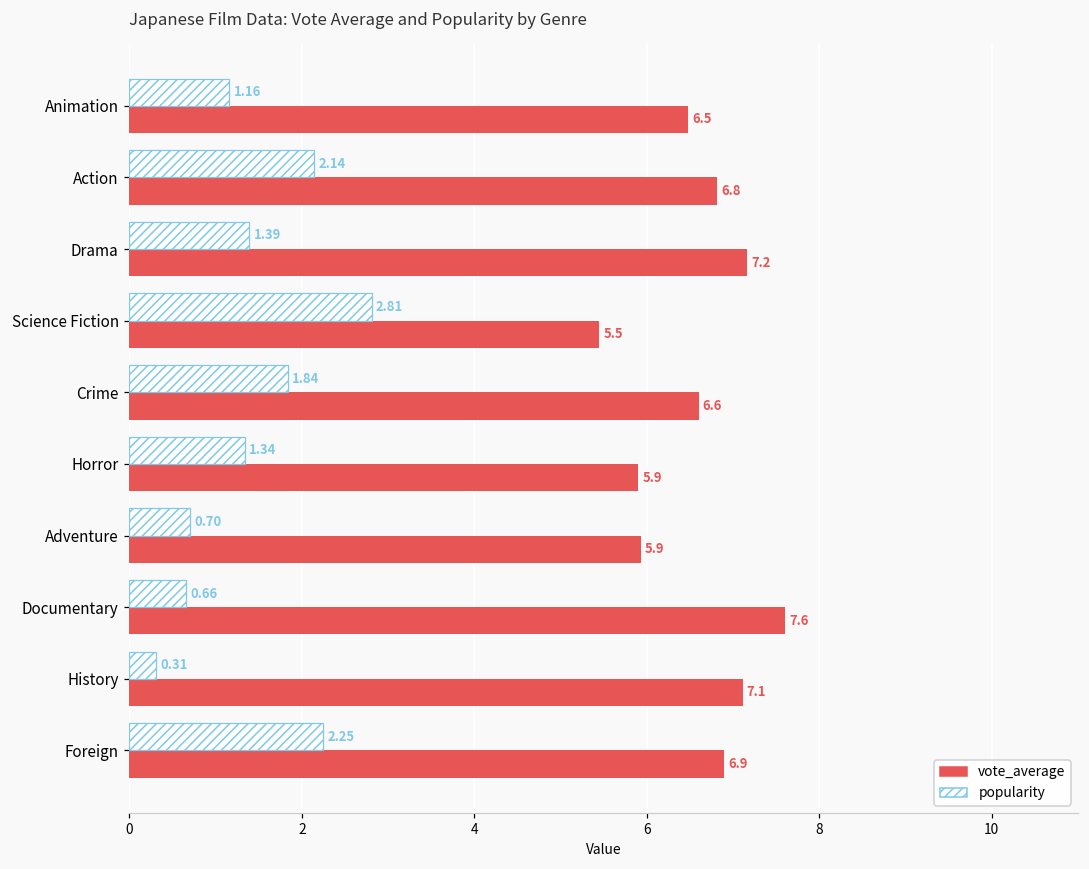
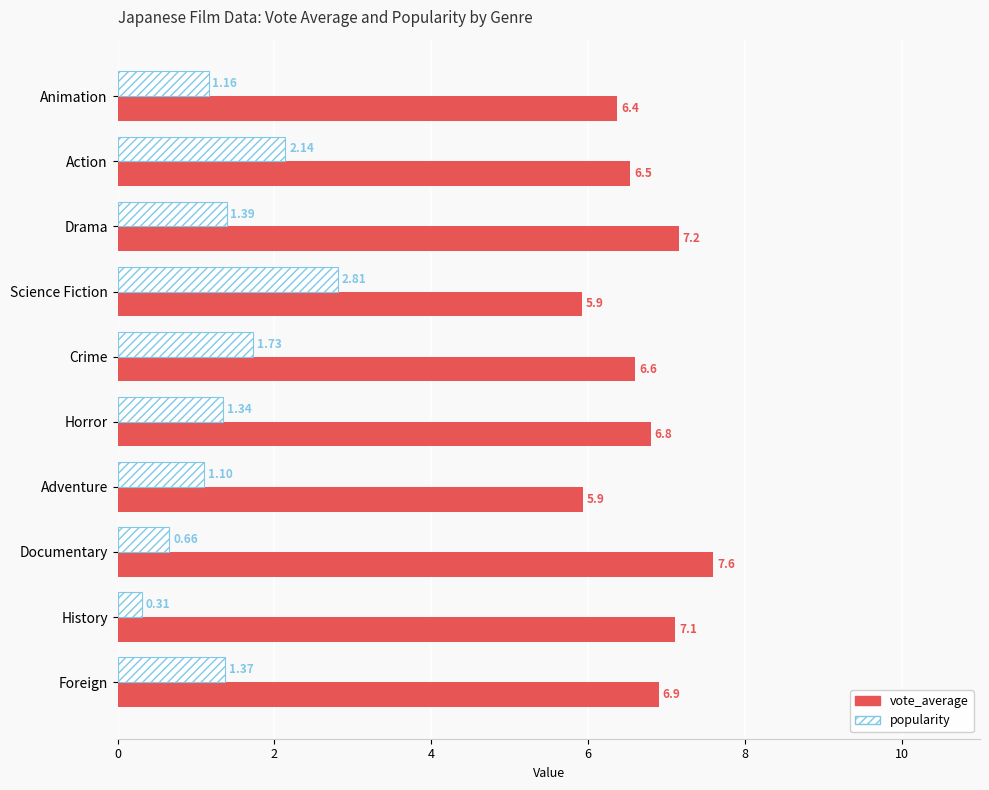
  {
    "vote_average": {
-     "Animation": 6.5,
-     "Action": 6.8,
+     "Animation": 6.4,
+     "Action": 6.5,
      "Drama": 7.2,
-     "Science Fiction": 5.5,
+     "Science Fiction": 5.9,
      "Crime": 6.6,
-     "Horror": 5.9,
+     "Horror": 6.8,
      "Adventure": 5.9,
      "Documentary": 7.6,
      "History": 7.1,
      "Foreign": 6.9
    },
    "popularity": {
      "Animation": 1.16,
      "Action": 2.14,
      "Drama": 1.39,
      "Science Fiction": 2.81,
-     "Crime": 1.84,
+     "Crime": 1.73,
      "Horror": 1.34,
-     "Adventure": 0.70,
+     "Adventure": 1.10,
      "Documentary": 0.66,
      "History": 0.31,
-     "Foreign": 2.25
+     "Foreign": 1.37
    }
  }
